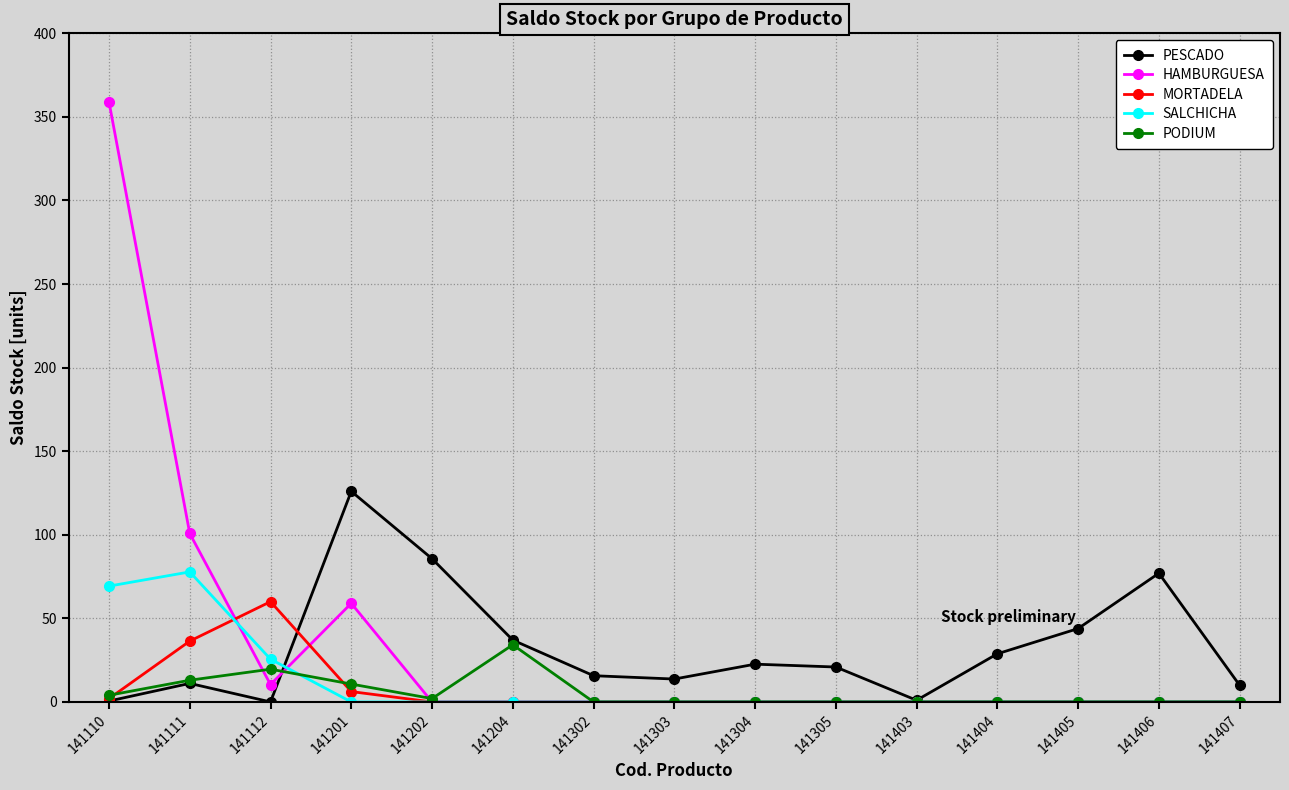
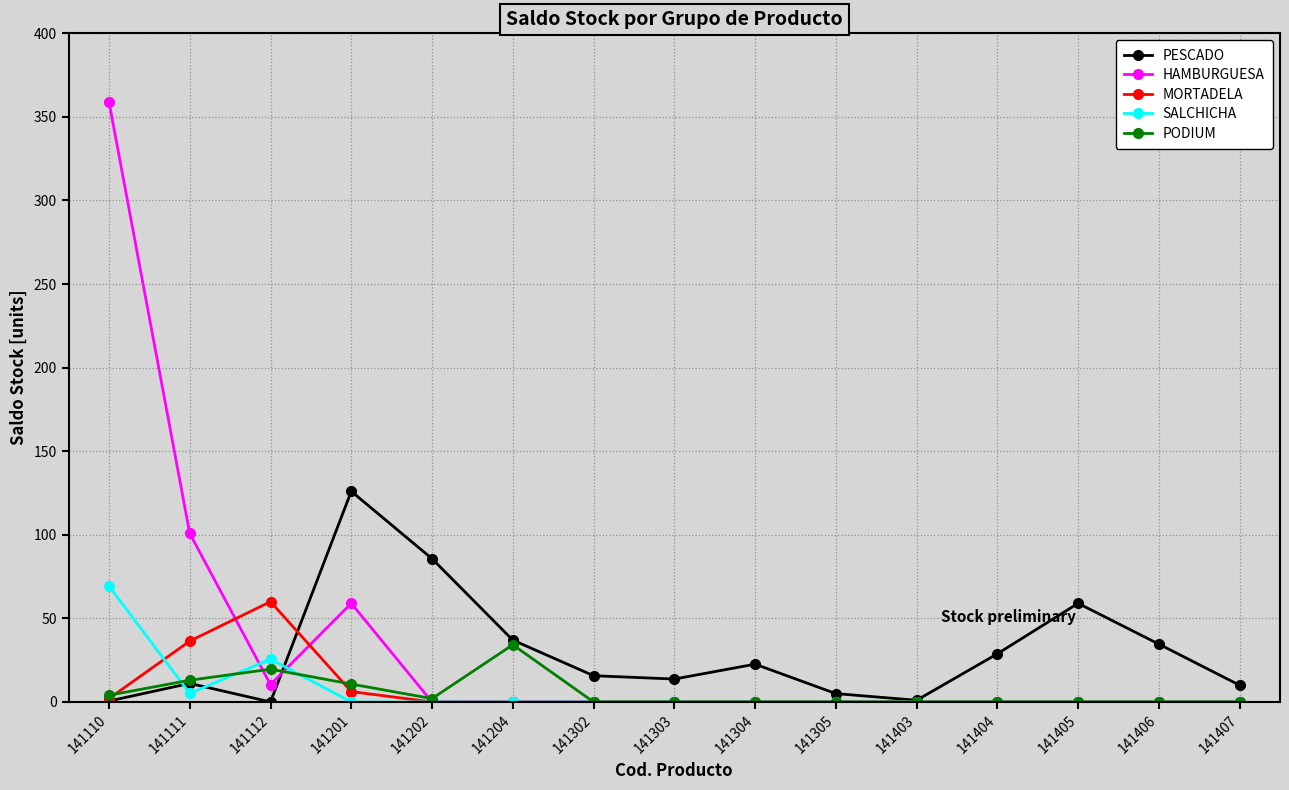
  {
    "PESCADO": {
      "141111": 11,
      "141112": 0,
      "141201": 126,
      "141202": 86,
      "141204": 37,
      "141302": 16,
      "141303": 14,
      "141304": 23,
-     "141305": 21,
+     "141305": 5,
      "141404": 29,
-     "141405": 44,
-     "141406": 77,
+     "141405": 59,
+     "141406": 35,
      "141407": 10
    },
    "HAMBURGUESA": {
      "141110": 359,
      "141111": 101,
      "141112": 10,
      "141201": 59
    },
    "MORTADELA": {
      "141111": 36,
      "141112": 60,
      "141201": 6
    },
    "SALCHICHA": {
      "141110": 69,
-     "141111": 78,
+     "141111": 5,
      "141112": 26,
      "141201": 0
    },
    "PODIUM": {
      "141110": 4,
      "141111": 13,
      "141112": 20,
      "141201": 11,
      "141202": 2,
      "141204": 34
    }
  }
